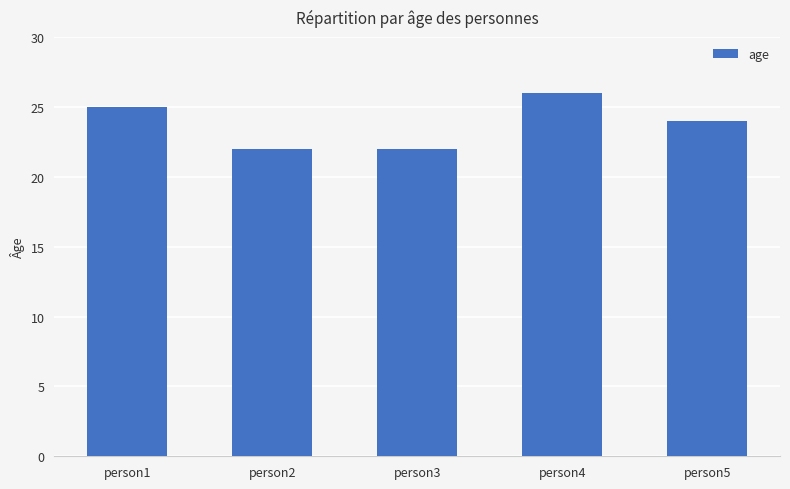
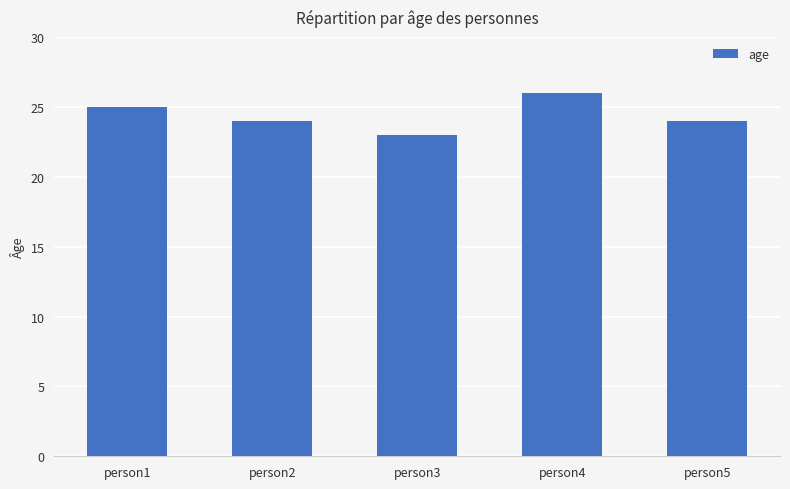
  {
    "person1": 25,
-   "person2": 22,
-   "person3": 22,
+   "person2": 24,
+   "person3": 23,
    "person4": 26,
    "person5": 24
  }
